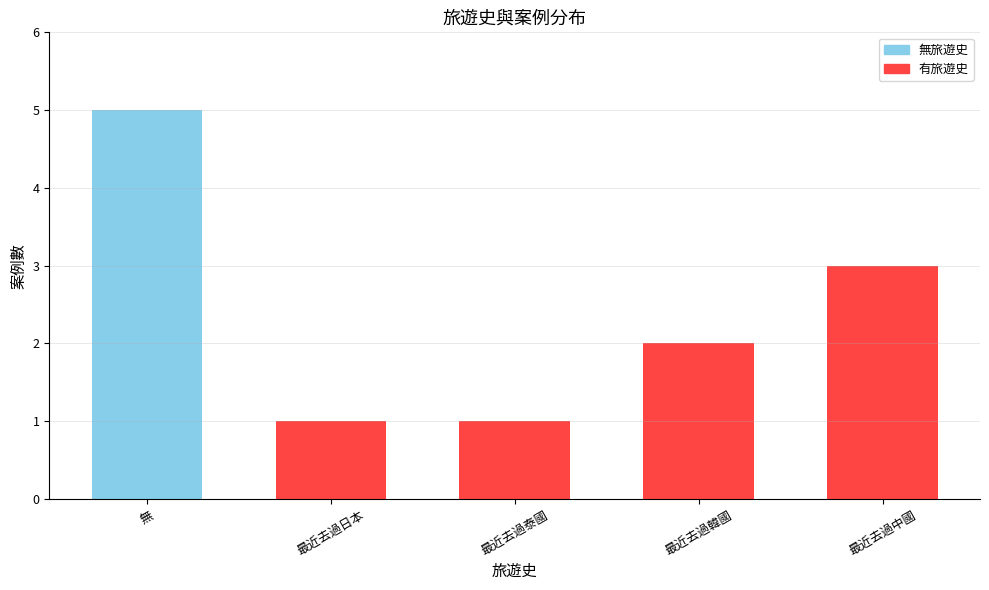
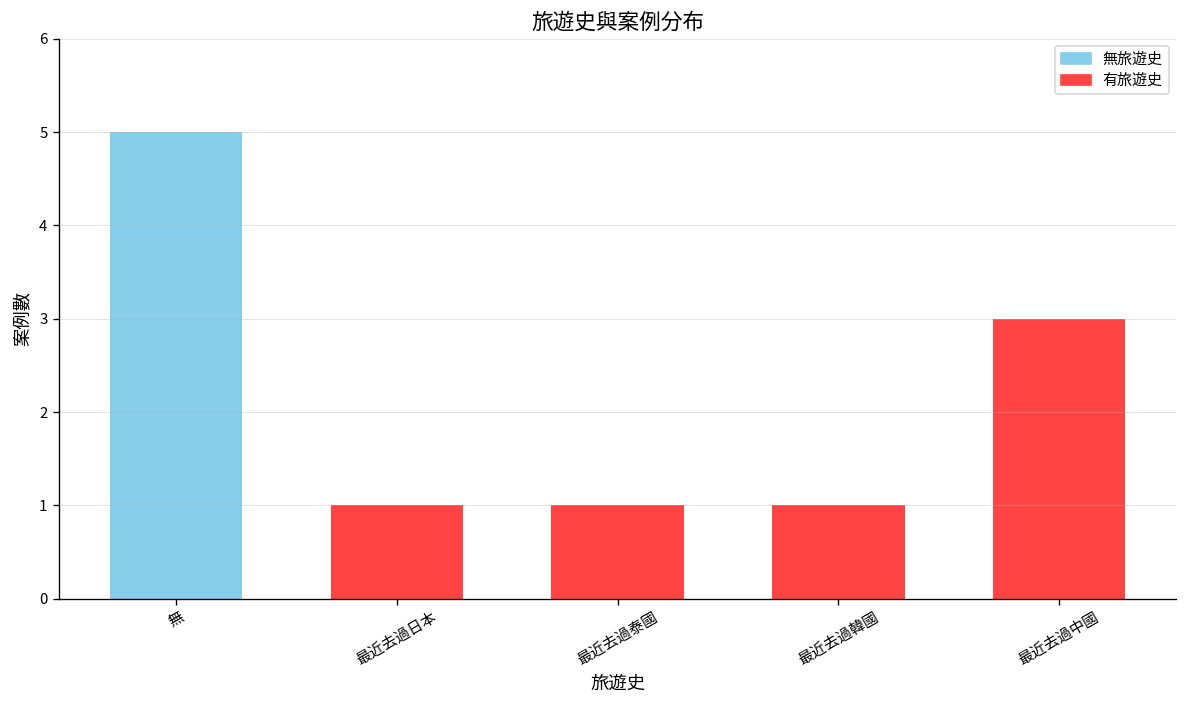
  {
    "無": 5,
    "最近去過日本": 1,
    "最近去過泰國": 1,
-   "最近去過韓國": 2,
+   "最近去過韓國": 1,
    "最近去過中國": 3
  }
